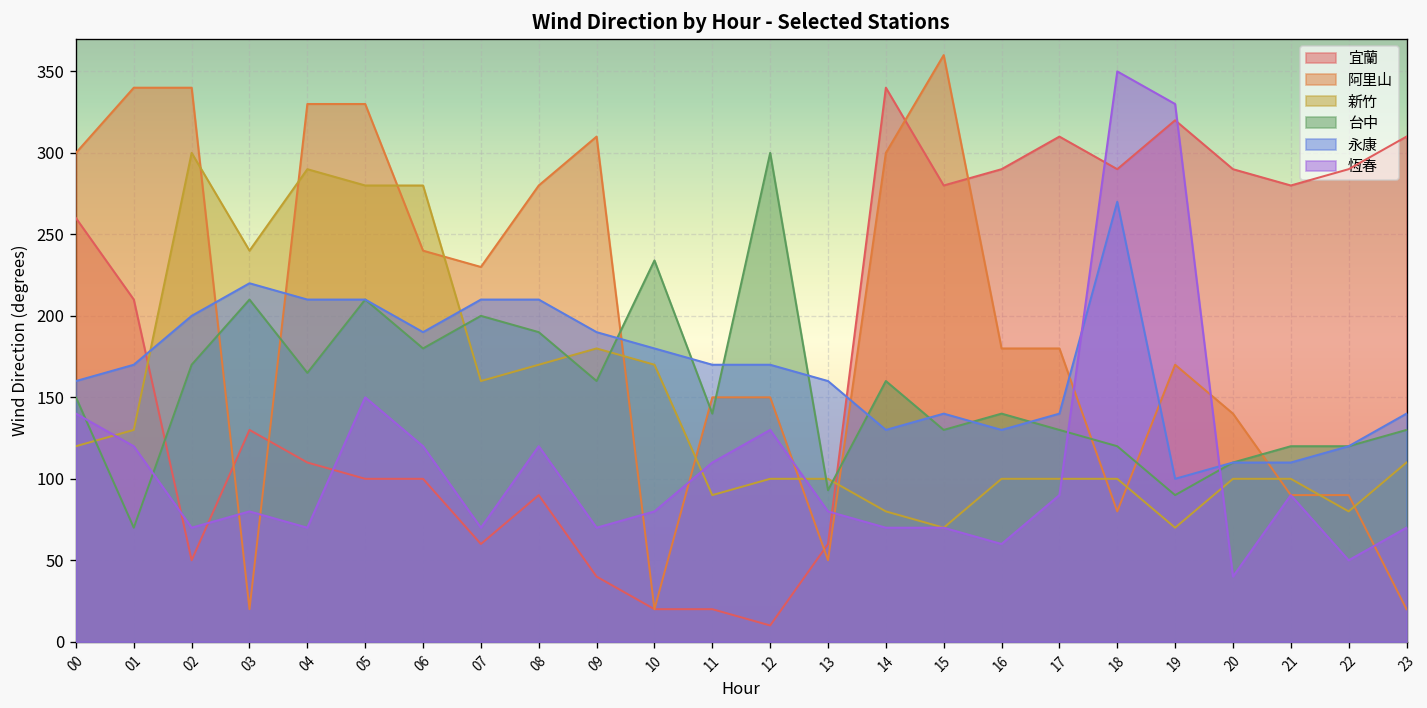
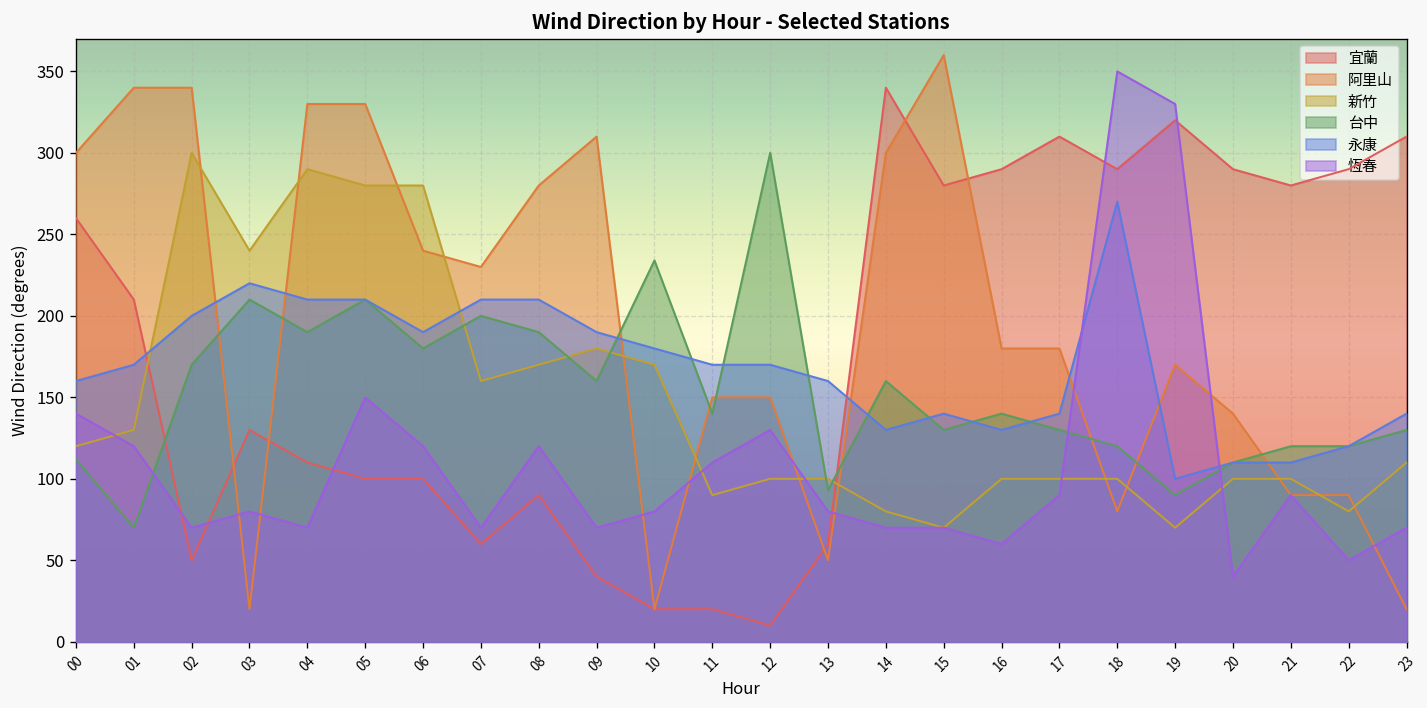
  {
    "台中": {
-     "00": 150,
+     "00": 112,
      "01": 70,
      "02": 170,
      "03": 210,
-     "04": 165,
+     "04": 190,
      "06": 180,
      "07": 200,
      "08": 190,
      "09": 160,
      "10": 234,
      "11": 140,
      "12": 300,
      "13": 93,
      "14": 160,
      "15": 130,
      "16": 140,
      "17": 130,
      "18": 120,
      "19": 90,
      "21": 120,
      "23": 130
    }
  }
